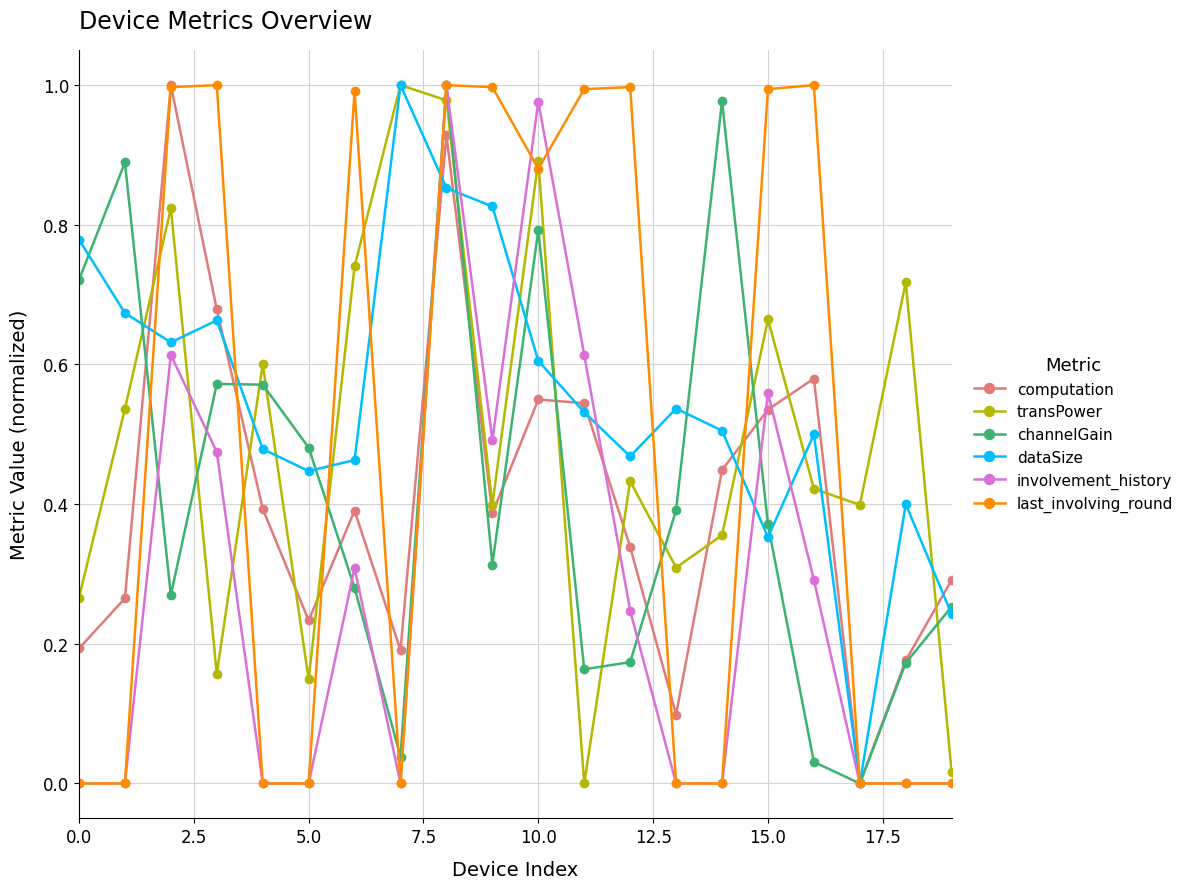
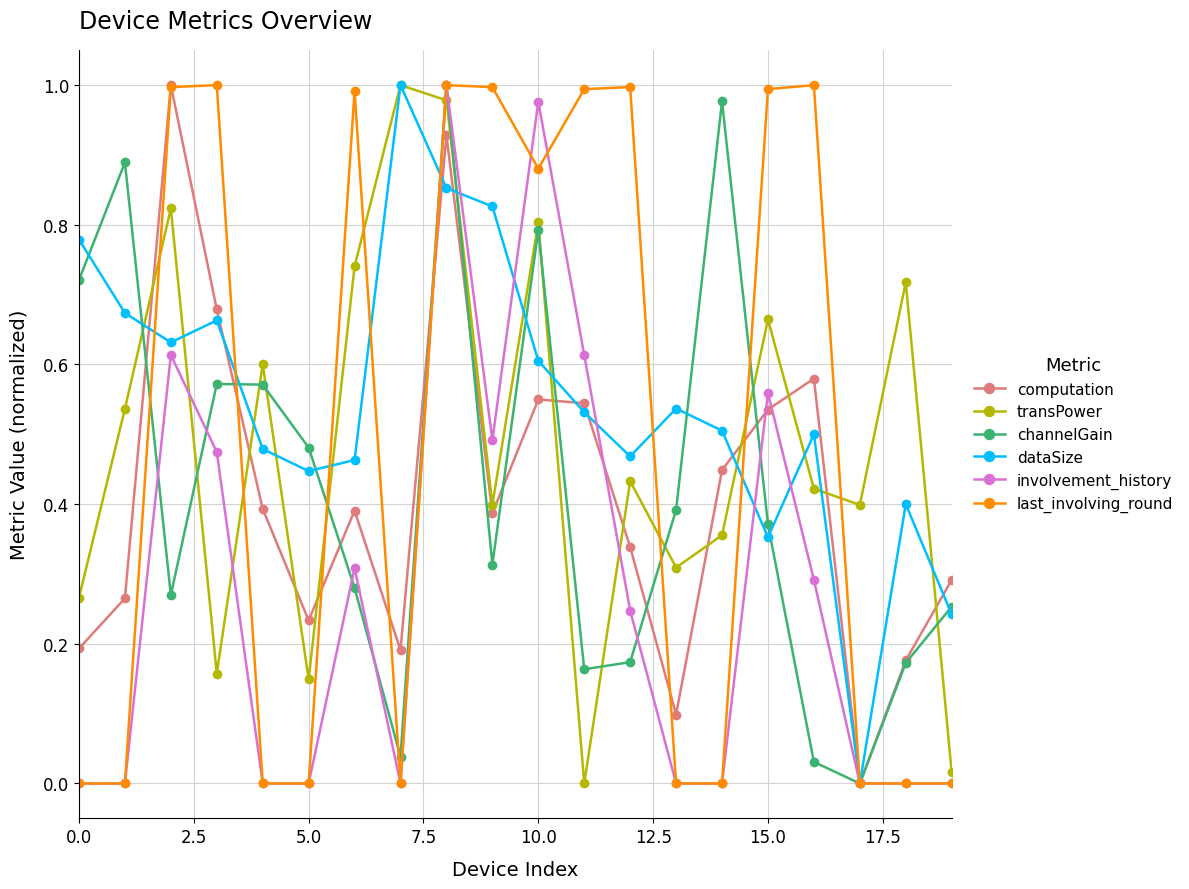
  {
    "computation": {
      "0.0": 0.19,
      "5.0": 0.23,
      "10.0": 0.55,
      "15.0": 0.54
    },
    "transPower": {
      "0.0": 0.27,
      "5.0": 0.15,
-     "10.0": 0.89,
+     "10.0": 0.80,
      "15.0": 0.66
    },
    "channelGain": {
      "0.0": 0.72,
      "5.0": 0.48,
      "10.0": 0.79,
      "15.0": 0.37
    },
    "dataSize": {
      "0.0": 0.78,
      "5.0": 0.45,
      "10.0": 0.61,
      "15.0": 0.35
    },
    "involvement_history": {
      "10.0": 0.98,
      "15.0": 0.56
    },
    "last_involving_round": {
      "10.0": 0.88,
      "15.0": 0.99
    }
  }
